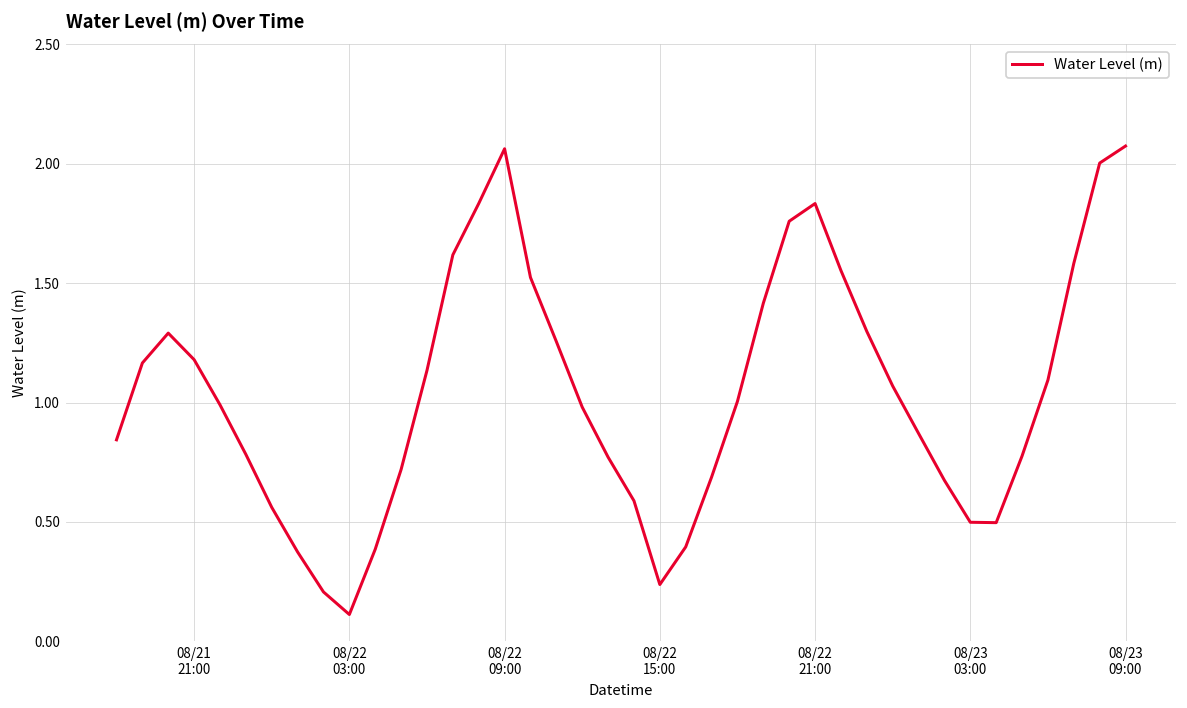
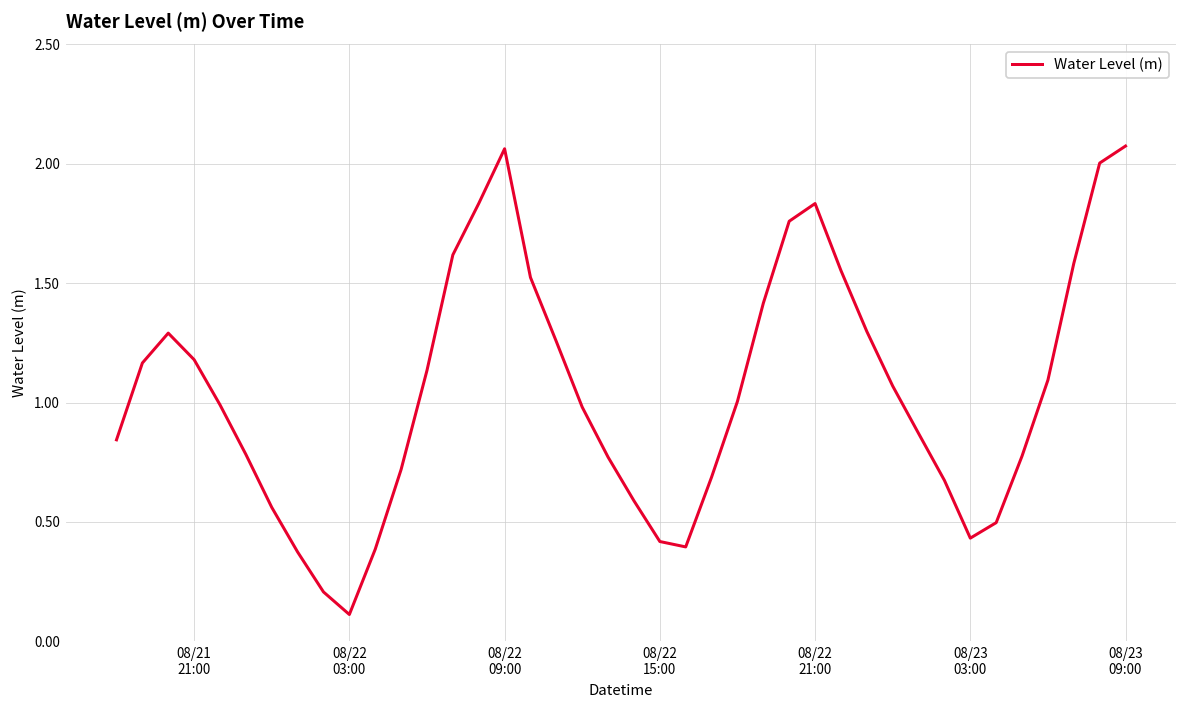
  {
    "08/21 21:00": 1.18,
    "08/22 03:00": 0.11,
    "08/22 09:00": 2.06,
-   "08/22 15:00": 0.24,
+   "08/22 15:00": 0.42,
    "08/22 21:00": 1.83,
-   "08/23 03:00": 0.50,
+   "08/23 03:00": 0.43,
    "08/23 09:00": 2.07
  }
